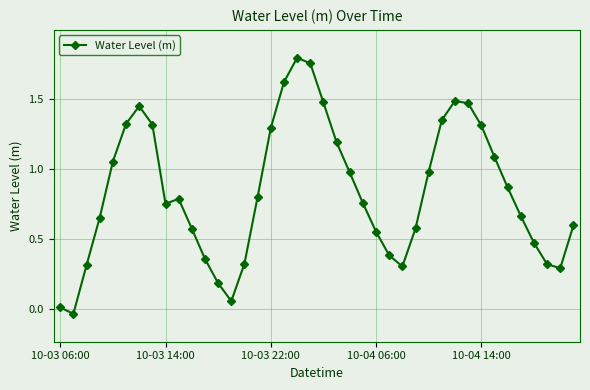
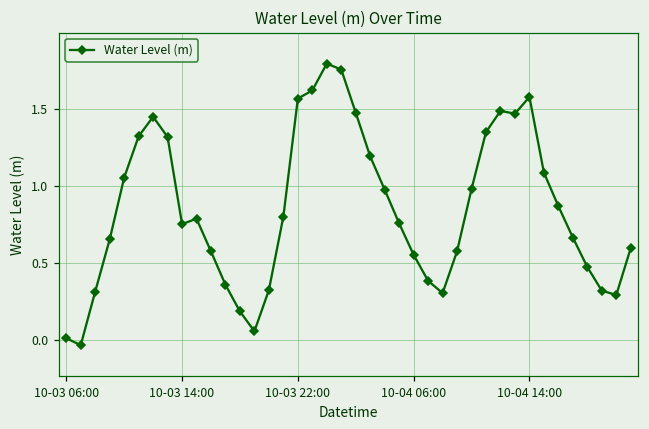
  {
    "10-03 06:00": 0.01,
    "10-03 14:00": 0.75,
-   "10-03 22:00": 1.29,
+   "10-03 22:00": 1.57,
    "10-04 06:00": 0.55,
-   "10-04 14:00": 1.31
+   "10-04 14:00": 1.58
  }
